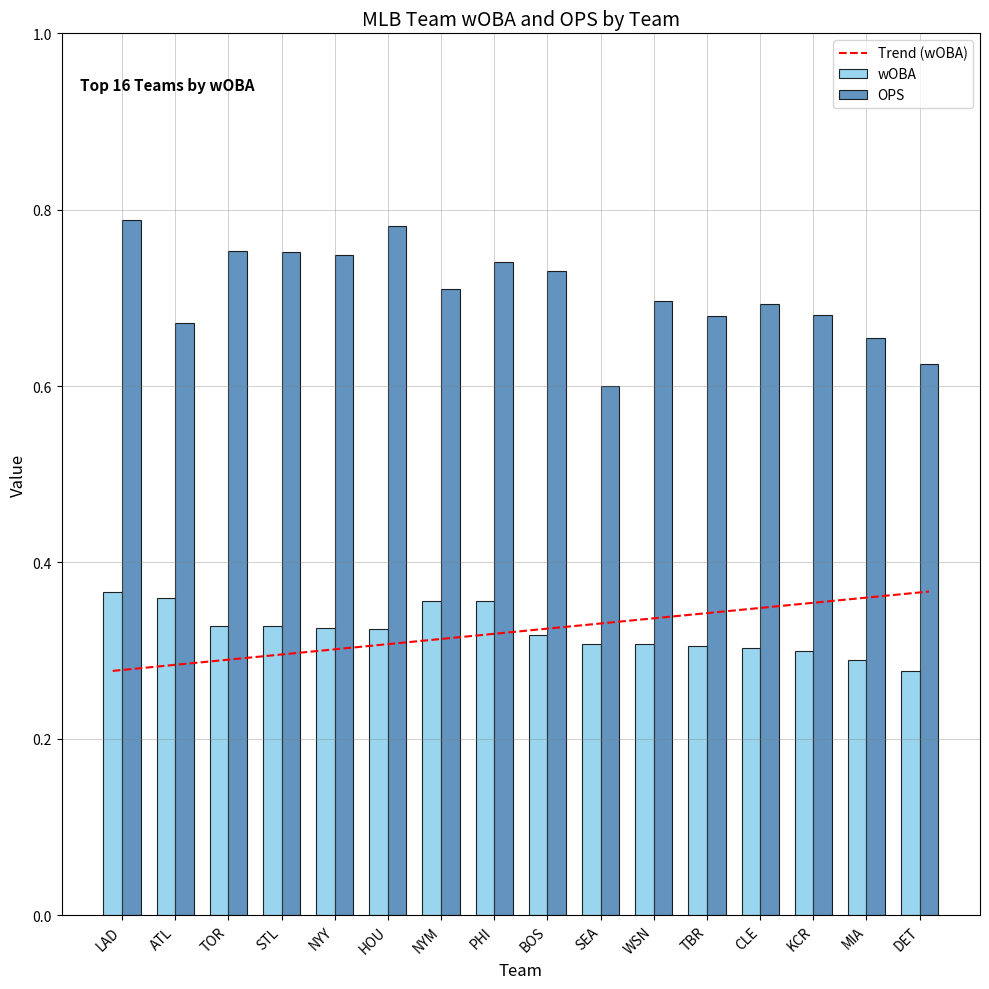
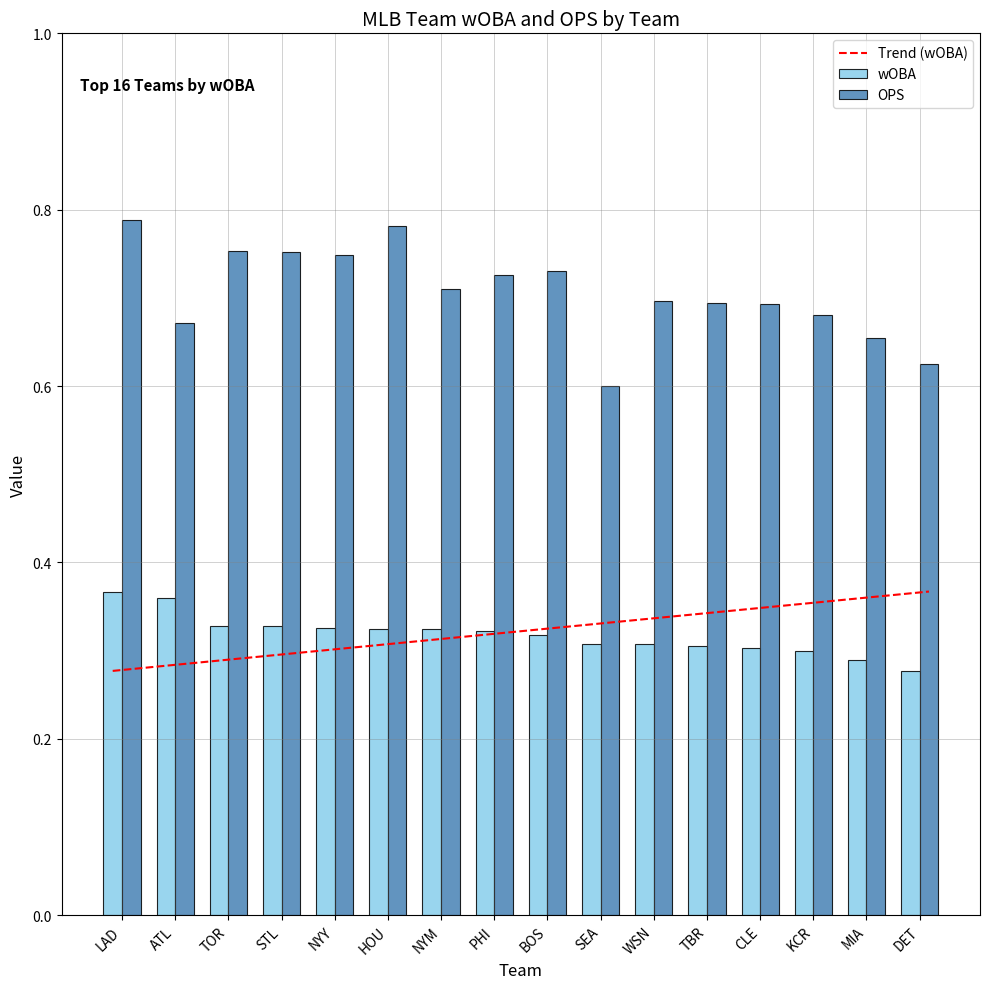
  {
    "Trend (wOBA)": {
      "LAD": 0.28,
      "DET": 0.37
    },
    "wOBA": {
      "LAD": 0.37,
      "ATL": 0.36,
      "TOR": 0.33,
      "STL": 0.33,
      "NYY": 0.33,
      "HOU": 0.33,
-     "NYM": 0.36,
-     "PHI": 0.36,
+     "NYM": 0.32,
+     "PHI": 0.32,
      "BOS": 0.32,
      "SEA": 0.31,
      "WSN": 0.31,
      "TBR": 0.31,
      "CLE": 0.30,
      "KCR": 0.30,
      "MIA": 0.29,
      "DET": 0.28
    },
    "OPS": {
      "LAD": 0.79,
      "ATL": 0.67,
      "TOR": 0.75,
      "STL": 0.75,
      "NYY": 0.75,
      "HOU": 0.78,
      "NYM": 0.71,
-     "PHI": 0.74,
+     "PHI": 0.73,
      "BOS": 0.73,
      "SEA": 0.60,
      "WSN": 0.70,
-     "TBR": 0.68,
+     "TBR": 0.69,
      "CLE": 0.69,
      "KCR": 0.68,
      "MIA": 0.65,
      "DET": 0.63
    }
  }
